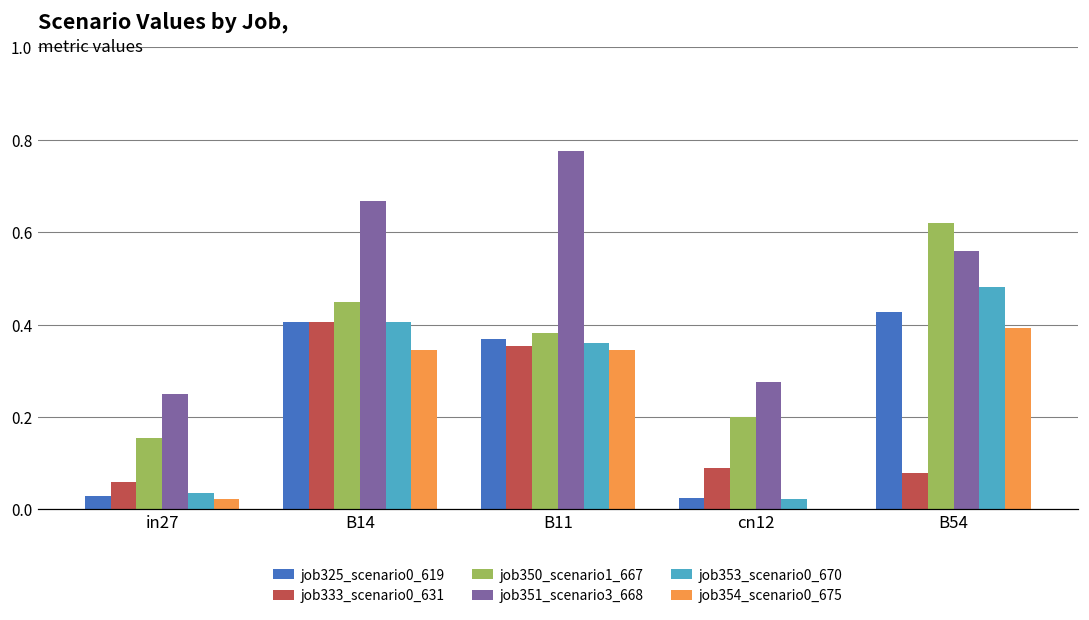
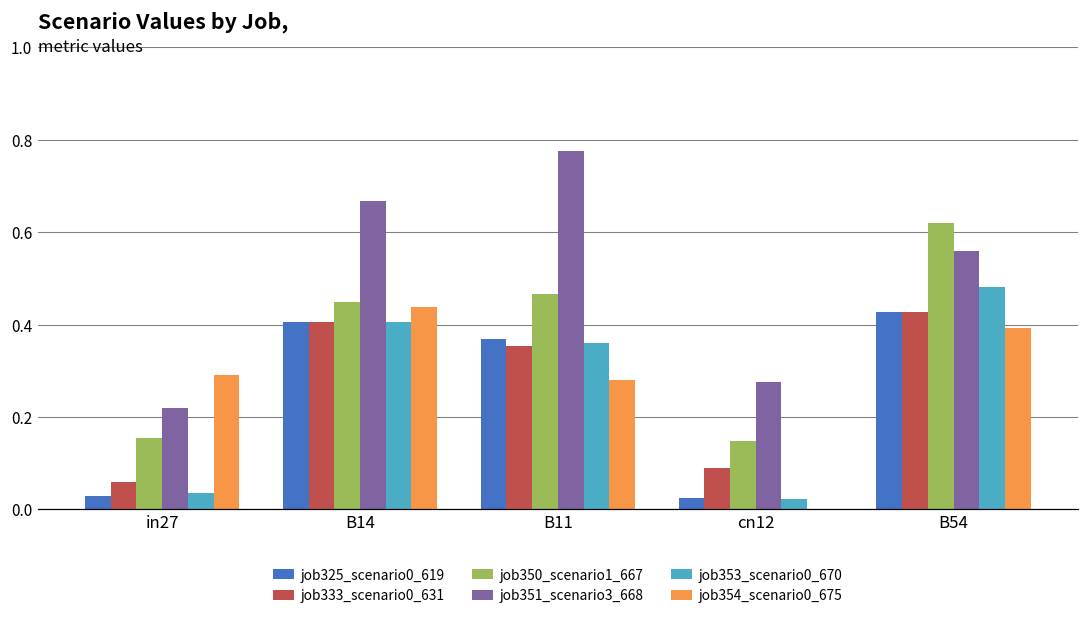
  {
    "job333_scenario0_631": {
      "in27": 0.06,
      "B14": 0.41,
      "B11": 0.35,
      "cn12": 0.09,
-     "B54": 0.08
+     "B54": 0.43
    },
    "job350_scenario1_667": {
      "in27": 0.16,
      "B14": 0.45,
-     "B11": 0.38,
-     "cn12": 0.20,
+     "B11": 0.47,
+     "cn12": 0.15,
      "B54": 0.62
    },
    "job351_scenario3_668": {
-     "in27": 0.25,
+     "in27": 0.22,
      "B14": 0.67,
      "B11": 0.78,
      "cn12": 0.28,
      "B54": 0.56
    },
    "job354_scenario0_675": {
-     "in27": 0.02,
-     "B14": 0.34,
-     "B11": 0.35,
+     "in27": 0.29,
+     "B14": 0.44,
+     "B11": 0.28,
      "cn12": 0.00,
      "B54": 0.39
    }
  }
